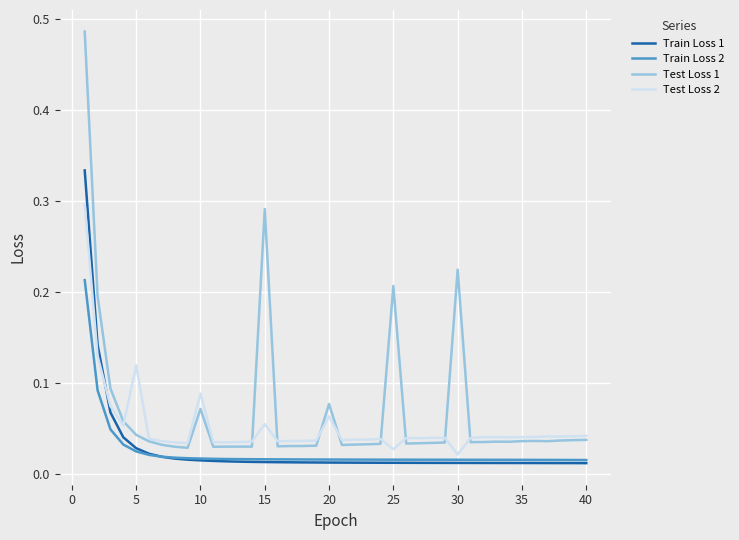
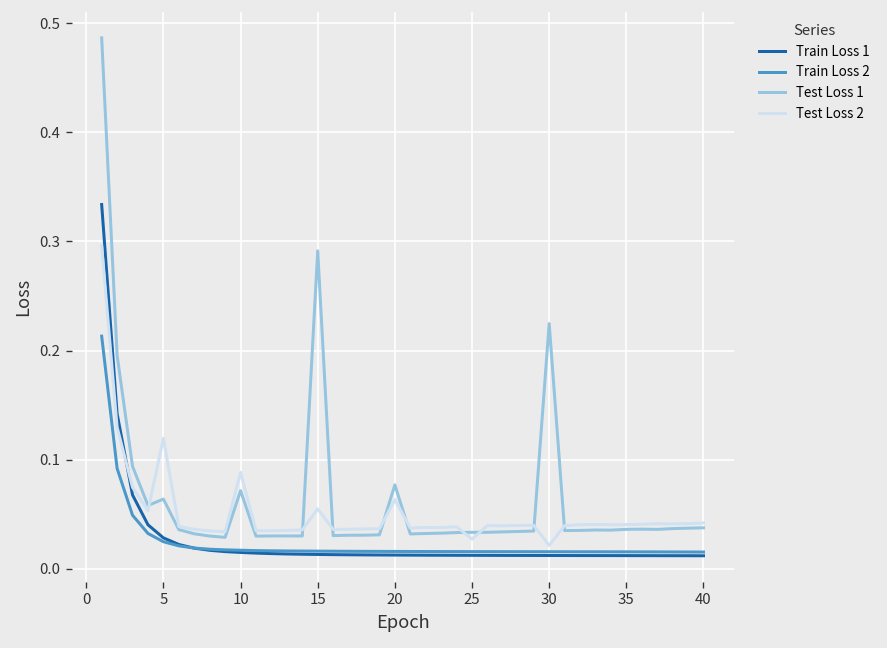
  {
    "Train Loss 1": {
      "5": 0.03,
      "15": 0.01,
      "20": 0.01,
      "25": 0.01,
      "30": 0.01,
      "35": 0.01,
      "40": 0.01
    },
    "Train Loss 2": {
      "5": 0.02,
      "15": 0.02,
      "20": 0.02,
      "25": 0.02,
      "30": 0.02,
      "35": 0.02,
      "40": 0.02
    },
    "Test Loss 1": {
-     "5": 0.04,
+     "5": 0.06,
      "10": 0.07,
      "15": 0.29,
      "20": 0.08,
-     "25": 0.21,
+     "25": 0.03,
      "30": 0.22,
      "35": 0.04,
      "40": 0.04
    },
    "Test Loss 2": {
      "5": 0.12,
      "10": 0.09,
      "15": 0.05,
      "20": 0.06,
      "25": 0.03,
      "30": 0.02,
      "35": 0.04,
      "40": 0.04
    }
  }
